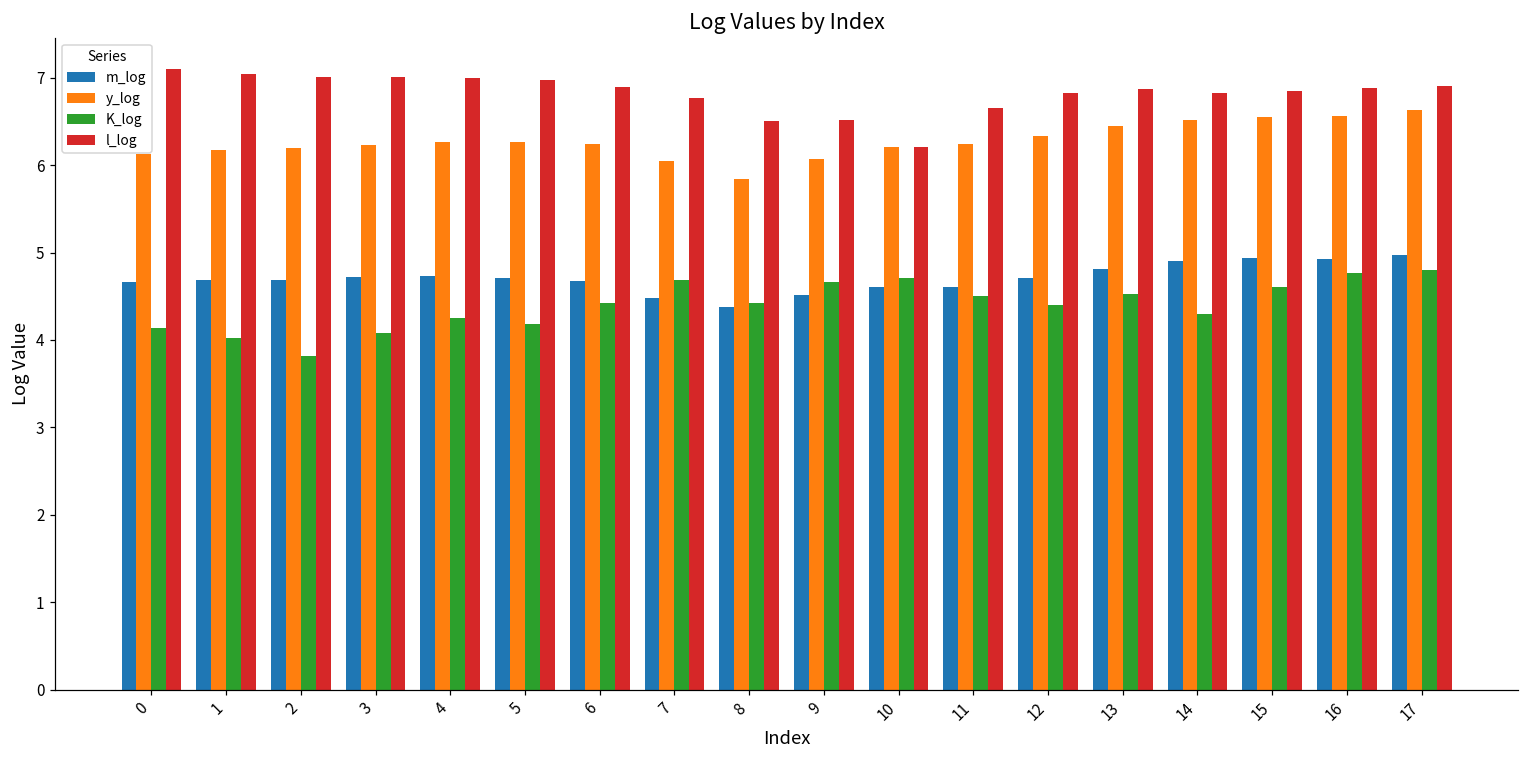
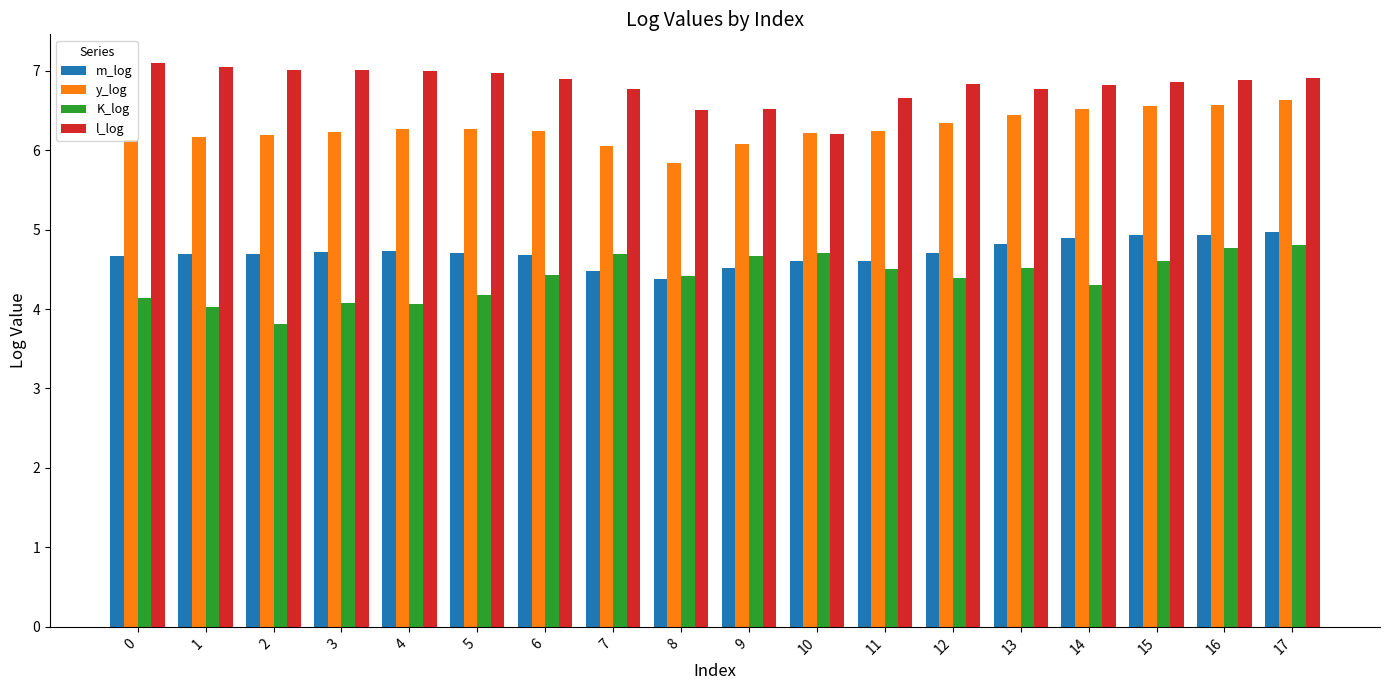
  {
    "m_log": {
      "0": 4.7,
      "1": 4.7,
      "2": 4.7,
      "3": 4.7,
      "4": 4.7,
      "5": 4.7,
      "6": 4.7,
      "7": 4.5,
      "8": 4.4,
      "9": 4.5,
      "10": 4.6,
      "11": 4.6,
      "12": 4.7,
      "13": 4.8,
      "14": 4.9,
      "15": 4.9,
      "16": 4.9,
      "17": 5.0
    },
    "y_log": {
      "1": 6.2,
      "2": 6.2,
      "3": 6.2,
      "4": 6.3,
      "5": 6.3,
      "6": 6.2,
      "7": 6.1,
      "8": 5.8,
      "9": 6.1,
      "10": 6.2,
      "11": 6.2,
      "12": 6.3,
      "13": 6.4,
      "14": 6.5,
      "15": 6.6,
      "16": 6.6,
      "17": 6.6
    },
    "K_log": {
      "0": 4.1,
      "1": 4.0,
      "2": 3.8,
      "3": 4.1,
-     "4": 4.3,
+     "4": 4.1,
      "5": 4.2,
      "6": 4.4,
      "7": 4.7,
      "8": 4.4,
      "9": 4.7,
      "10": 4.7,
      "11": 4.5,
      "12": 4.4,
      "13": 4.5,
      "14": 4.3,
      "15": 4.6,
      "16": 4.8,
      "17": 4.8
    },
    "l_log": {
      "0": 7.1,
      "1": 7.0,
      "2": 7.0,
      "3": 7.0,
      "4": 7.0,
      "5": 7.0,
      "6": 6.9,
      "7": 6.8,
      "8": 6.5,
      "9": 6.5,
      "10": 6.2,
      "11": 6.7,
      "12": 6.8,
-     "13": 6.9,
+     "13": 6.8,
      "14": 6.8,
      "15": 6.9,
      "16": 6.9,
      "17": 6.9
    }
  }
